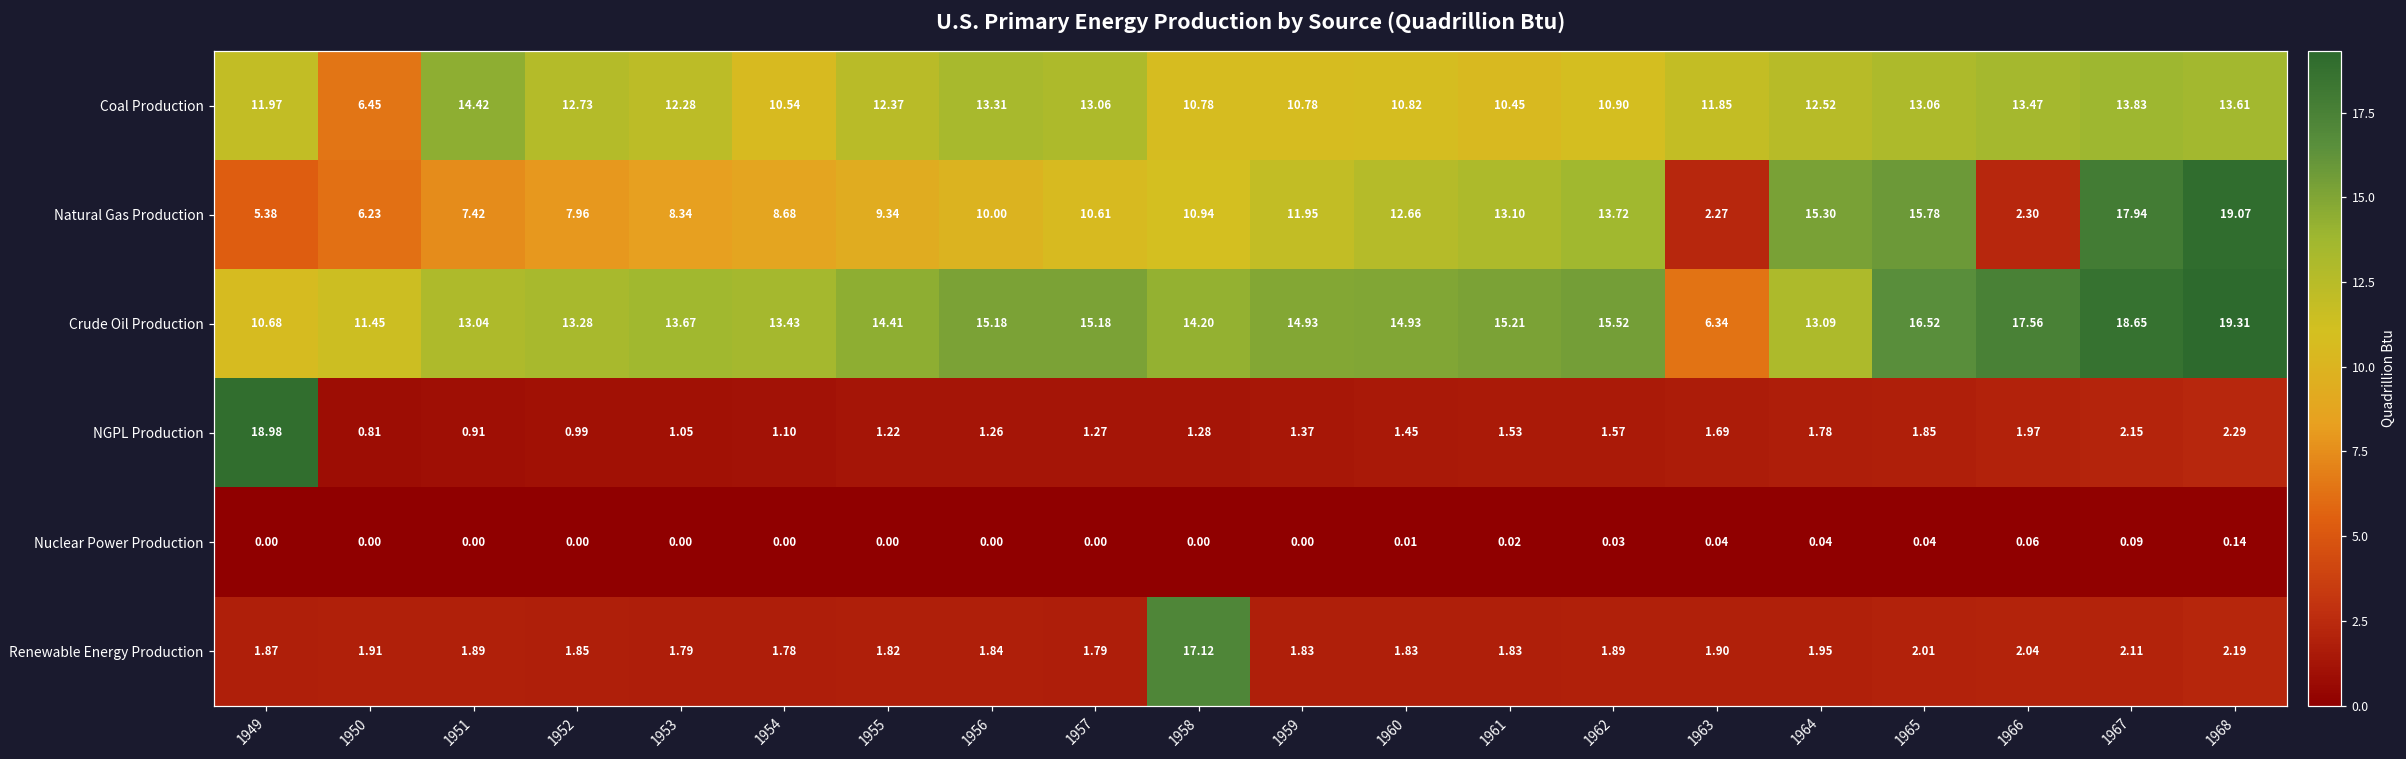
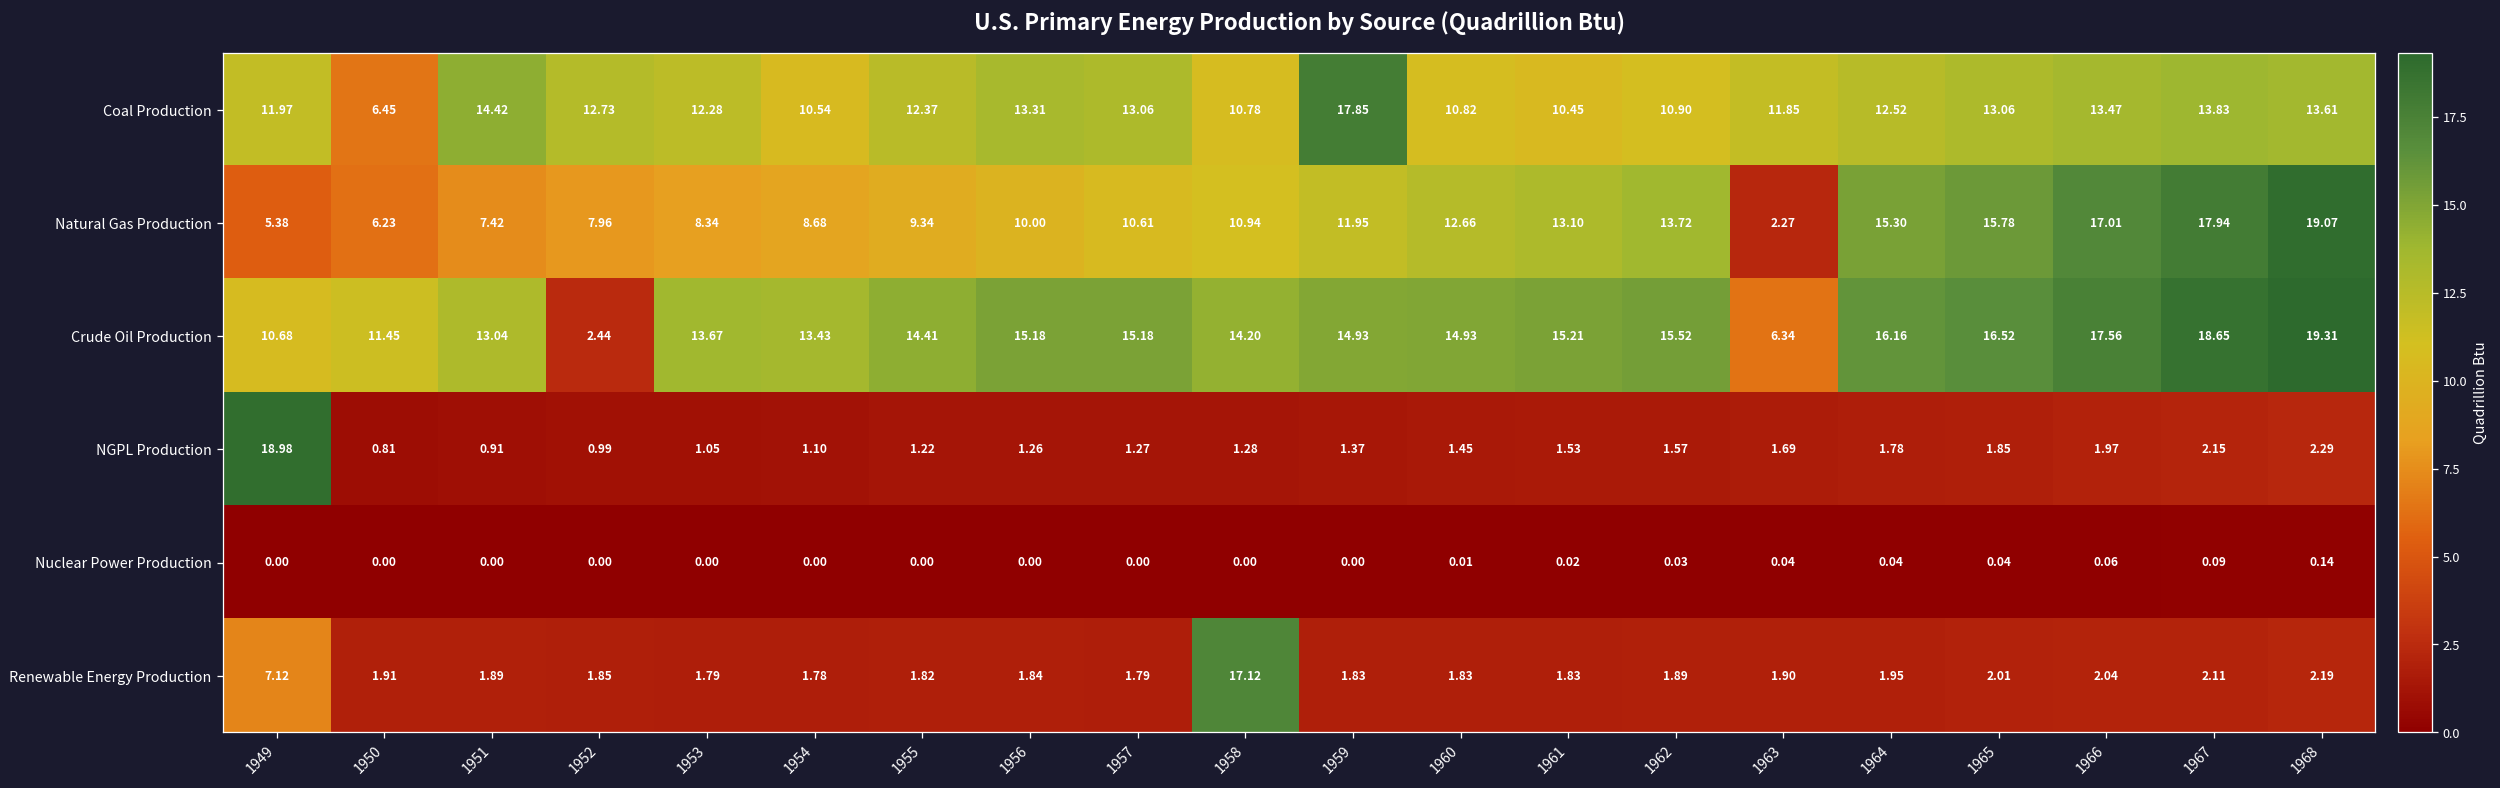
  {
    "Coal Production": {
      "1949": 11.97,
      "1950": 6.45,
      "1951": 14.42,
      "1952": 12.73,
      "1953": 12.28,
      "1954": 10.54,
      "1955": 12.37,
      "1956": 13.31,
      "1957": 13.06,
      "1958": 10.78,
-     "1959": 10.78,
+     "1959": 17.85,
      "1960": 10.82,
      "1961": 10.45,
      "1962": 10.90,
      "1963": 11.85,
      "1964": 12.52,
      "1965": 13.06,
      "1966": 13.47,
      "1967": 13.83,
      "1968": 13.61
    },
    "Natural Gas Production": {
      "1949": 5.38,
      "1950": 6.23,
      "1951": 7.42,
      "1952": 7.96,
      "1953": 8.34,
      "1954": 8.68,
      "1955": 9.34,
      "1956": 10.00,
      "1957": 10.61,
      "1958": 10.94,
      "1959": 11.95,
      "1960": 12.66,
      "1961": 13.10,
      "1962": 13.72,
      "1963": 2.27,
      "1964": 15.30,
      "1965": 15.78,
-     "1966": 2.30,
+     "1966": 17.01,
      "1967": 17.94,
      "1968": 19.07
    },
    "Crude Oil Production": {
      "1949": 10.68,
      "1950": 11.45,
      "1951": 13.04,
-     "1952": 13.28,
+     "1952": 2.44,
      "1953": 13.67,
      "1954": 13.43,
      "1955": 14.41,
      "1956": 15.18,
      "1957": 15.18,
      "1958": 14.20,
      "1959": 14.93,
      "1960": 14.93,
      "1961": 15.21,
      "1962": 15.52,
      "1963": 6.34,
-     "1964": 13.09,
+     "1964": 16.16,
      "1965": 16.52,
      "1966": 17.56,
      "1967": 18.65,
      "1968": 19.31
    },
    "NGPL Production": {
      "1949": 18.98,
      "1950": 0.81,
      "1951": 0.91,
      "1952": 0.99,
      "1953": 1.05,
      "1954": 1.10,
      "1955": 1.22,
      "1956": 1.26,
      "1957": 1.27,
      "1958": 1.28,
      "1959": 1.37,
      "1960": 1.45,
      "1961": 1.53,
      "1962": 1.57,
      "1963": 1.69,
      "1964": 1.78,
      "1965": 1.85,
      "1966": 1.97,
      "1967": 2.15,
      "1968": 2.29
    },
    "Nuclear Power Production": {
      "1949": 0.00,
      "1950": 0.00,
      "1951": 0.00,
      "1952": 0.00,
      "1953": 0.00,
      "1954": 0.00,
      "1955": 0.00,
      "1956": 0.00,
      "1957": 0.00,
      "1958": 0.00,
      "1959": 0.00,
      "1960": 0.01,
      "1961": 0.02,
      "1962": 0.03,
      "1963": 0.04,
      "1964": 0.04,
      "1965": 0.04,
      "1966": 0.06,
      "1967": 0.09,
      "1968": 0.14
    },
    "Renewable Energy Production": {
-     "1949": 1.87,
+     "1949": 7.12,
      "1950": 1.91,
      "1951": 1.89,
      "1952": 1.85,
      "1953": 1.79,
      "1954": 1.78,
      "1955": 1.82,
      "1956": 1.84,
      "1957": 1.79,
      "1958": 17.12,
      "1959": 1.83,
      "1960": 1.83,
      "1961": 1.83,
      "1962": 1.89,
      "1963": 1.90,
      "1964": 1.95,
      "1965": 2.01,
      "1966": 2.04,
      "1967": 2.11,
      "1968": 2.19
    }
  }
